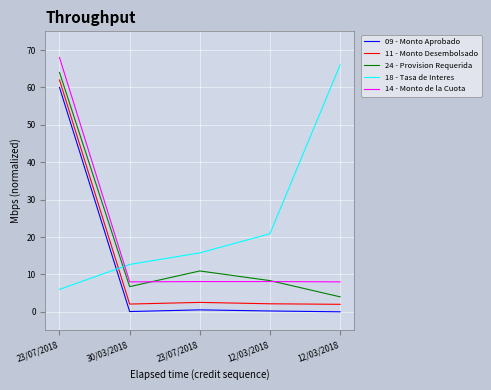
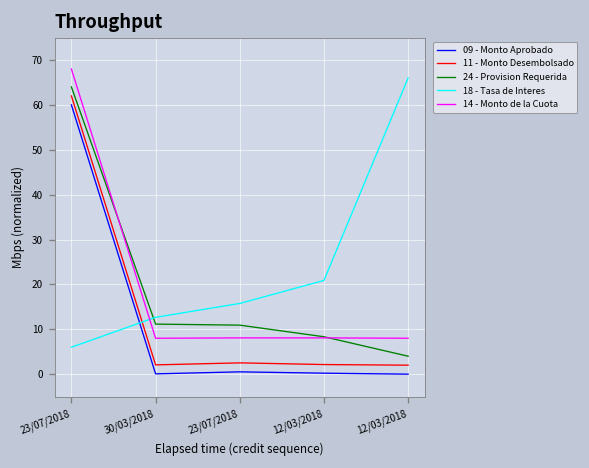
  {
    "09 - Monto Aprobado": {
      "30/03/2018": 0
    },
    "11 - Monto Desembolsado": {
      "30/03/2018": 2
    },
    "24 - Provision Requerida": {
-     "30/03/2018": 7
+     "30/03/2018": 11
    },
    "18 - Tasa de Interes": {
      "30/03/2018": 13
    },
    "14 - Monto de la Cuota": {
      "30/03/2018": 8
    }
  }
